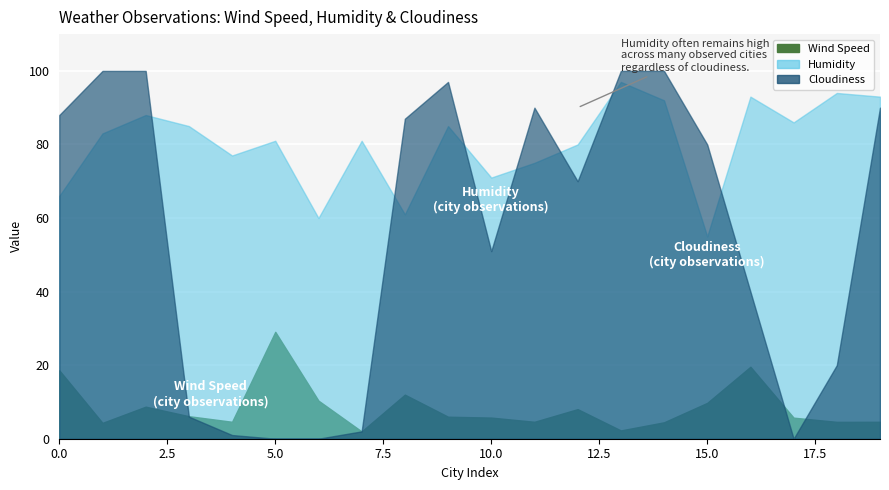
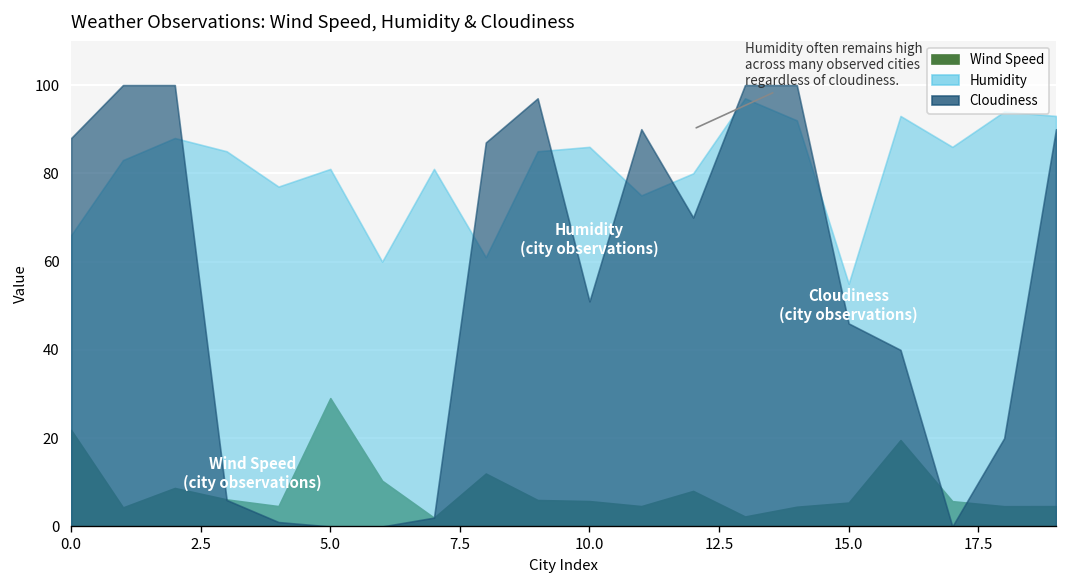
  {
    "Wind Speed": {
-     "0.0": 19,
+     "0.0": 22,
      "5.0": 29,
      "10.0": 6,
-     "15.0": 10
+     "15.0": 5
    },
    "Humidity": {
      "0.0": 66,
      "5.0": 81,
-     "10.0": 71,
+     "10.0": 86,
      "15.0": 55
    },
    "Cloudiness": {
      "0.0": 88,
      "5.0": 0,
      "10.0": 51,
-     "15.0": 80
+     "15.0": 46
    }
  }
